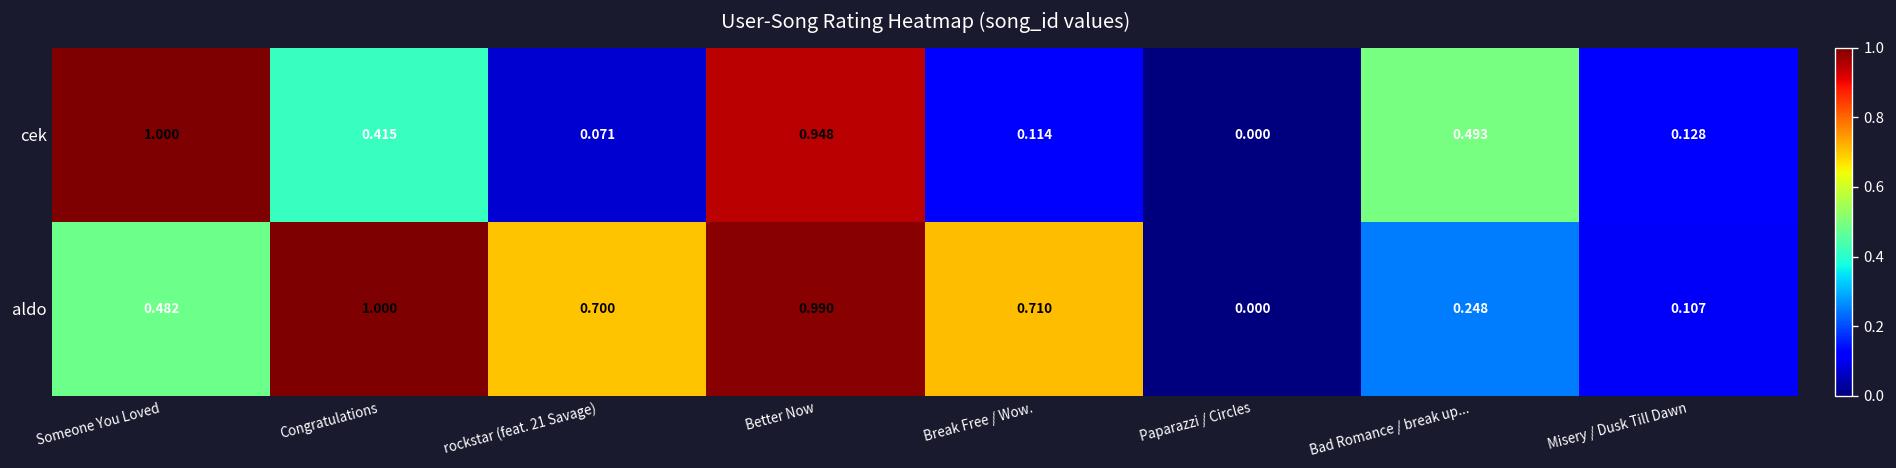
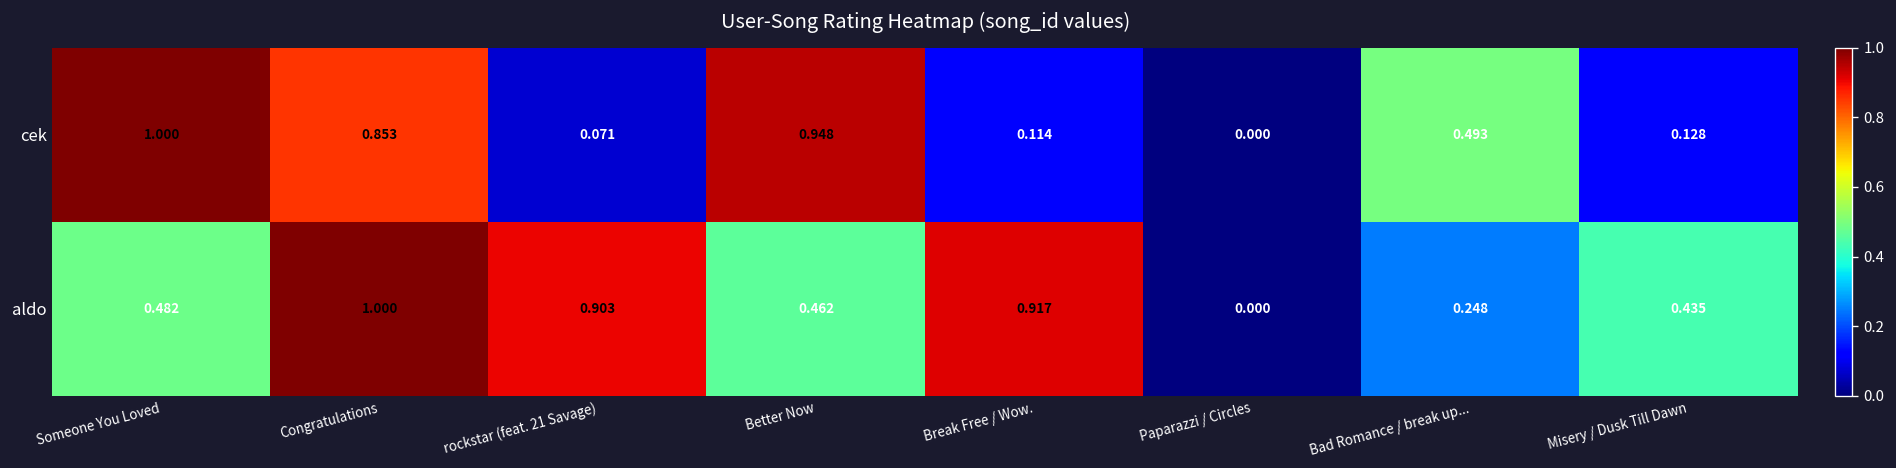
  {
    "cek": {
      "Someone You Loved": 1.000,
-     "Congratulations": 0.415,
+     "Congratulations": 0.853,
      "rockstar (feat. 21 Savage)": 0.071,
      "Better Now": 0.948,
      "Break Free / Wow.": 0.114,
      "Paparazzi / Circles": 0.000,
      "Bad Romance / break up...": 0.493,
      "Misery / Dusk Till Dawn": 0.128
    },
    "aldo": {
      "Someone You Loved": 0.482,
      "Congratulations": 1.000,
-     "rockstar (feat. 21 Savage)": 0.700,
-     "Better Now": 0.990,
-     "Break Free / Wow.": 0.710,
+     "rockstar (feat. 21 Savage)": 0.903,
+     "Better Now": 0.462,
+     "Break Free / Wow.": 0.917,
      "Paparazzi / Circles": 0.000,
      "Bad Romance / break up...": 0.248,
-     "Misery / Dusk Till Dawn": 0.107
+     "Misery / Dusk Till Dawn": 0.435
    }
  }
